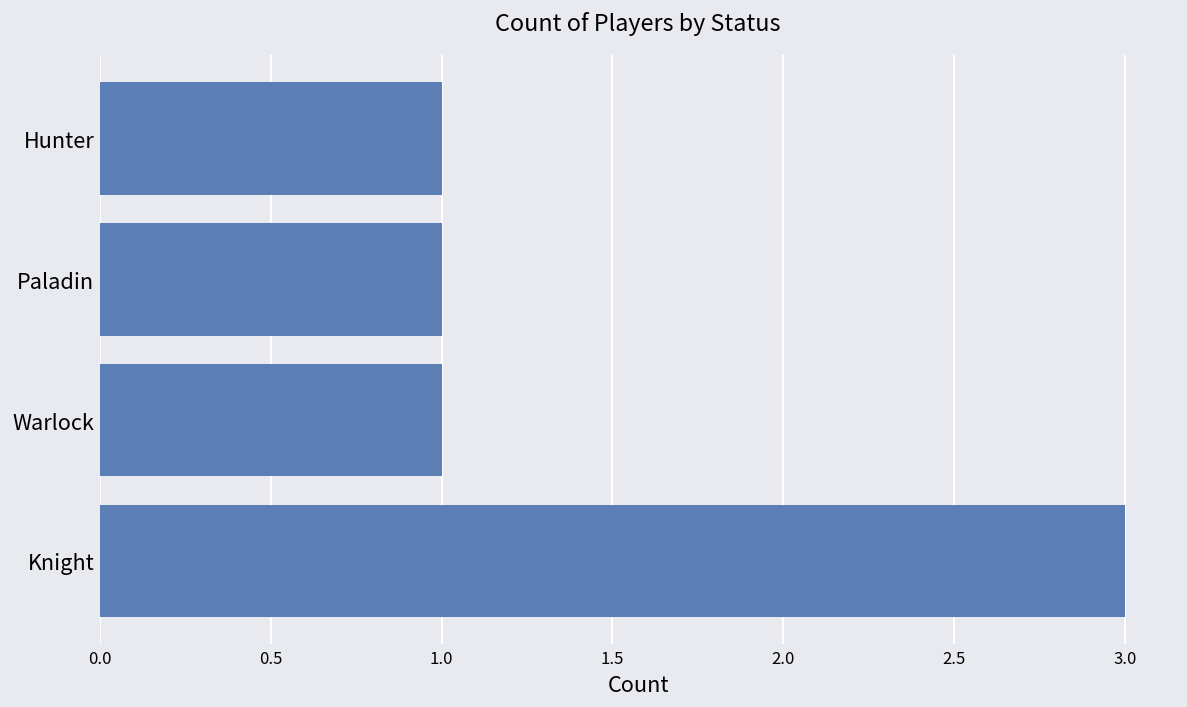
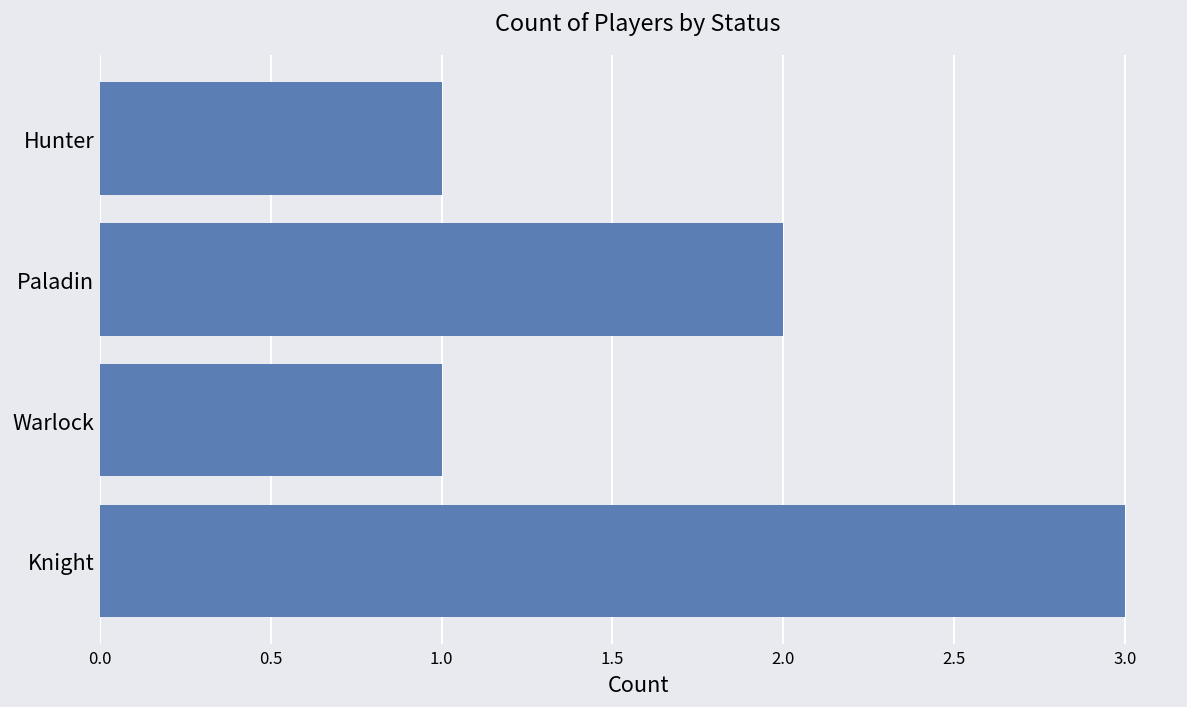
  {
    "Hunter": 1,
-   "Paladin": 1,
+   "Paladin": 2,
    "Warlock": 1,
    "Knight": 3
  }
